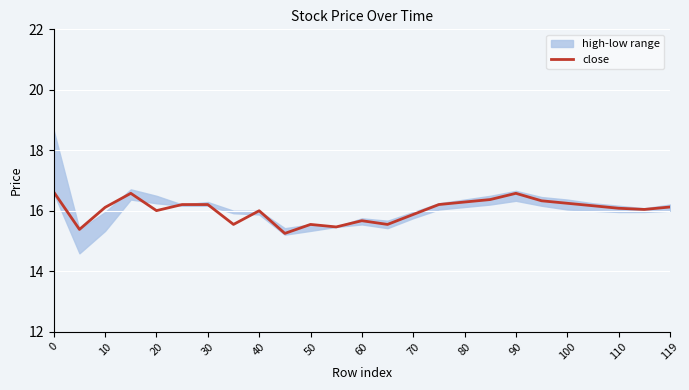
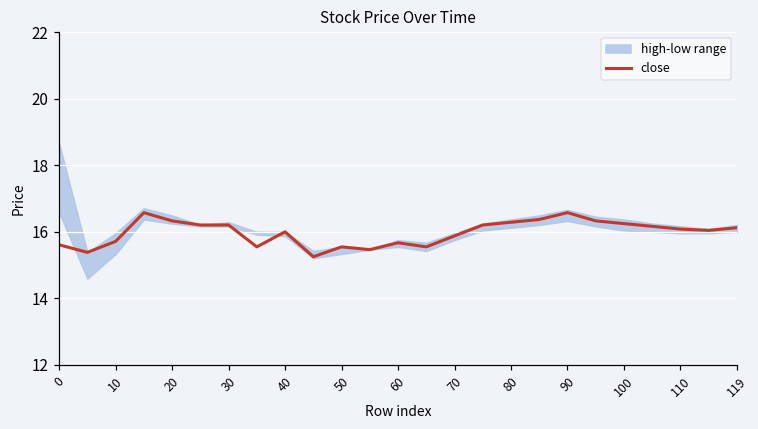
  {
    "close": {
-     "0": 16.6,
-     "10": 16.1,
-     "20": 16.0,
+     "0": 15.6,
+     "10": 15.7,
+     "20": 16.3,
      "100": 16.2,
      "110": 16.1
    }
  }
